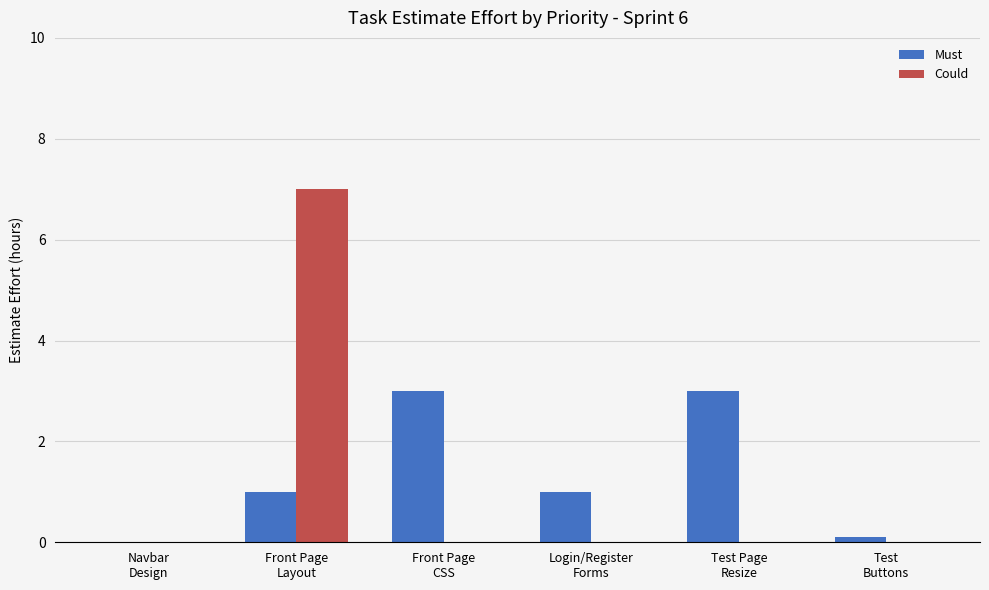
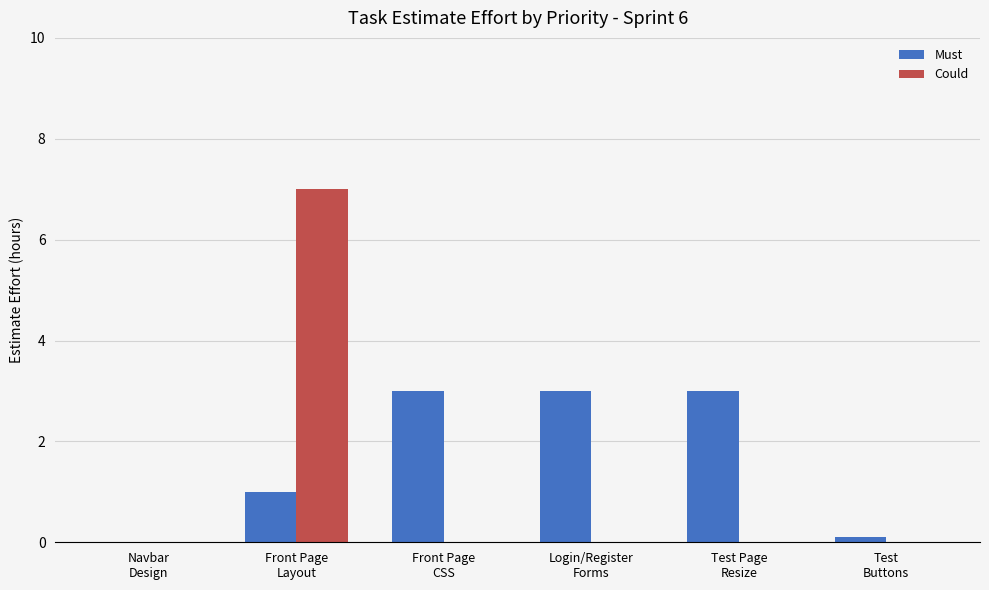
  {
    "Must": {
      "Navbar Design": 0,
      "Front Page Layout": 1,
      "Front Page CSS": 3,
-     "Login/Register Forms": 1,
+     "Login/Register Forms": 3,
      "Test Page Resize": 3,
      "Test Buttons": 0.1
    },
    "Could": {
      "Navbar Design": 0,
      "Front Page Layout": 7,
      "Front Page CSS": 0,
      "Login/Register Forms": 0,
      "Test Page Resize": 0,
      "Test Buttons": 0
    }
  }
